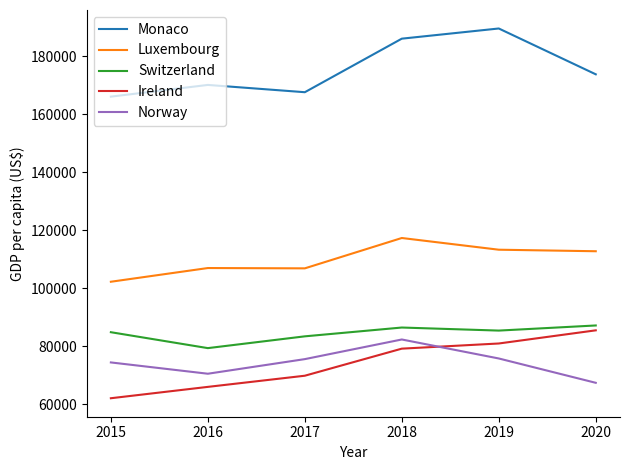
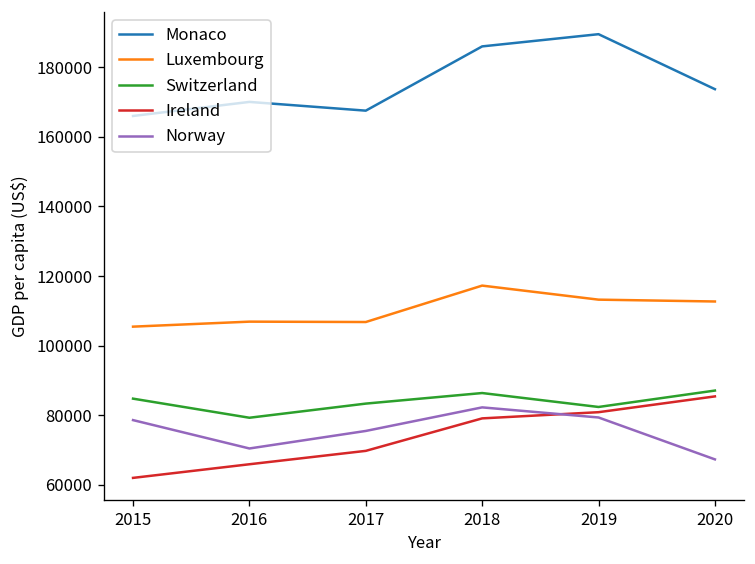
  {
    "Monaco": {
      "2017": 168000,
      "2018": 186000,
      "2019": 189000,
      "2020": 174000
    },
    "Luxembourg": {
-     "2015": 102000,
+     "2015": 105000,
      "2016": 107000,
      "2017": 107000,
      "2018": 117000,
      "2019": 113000,
      "2020": 113000
    },
    "Switzerland": {
      "2015": 85000,
      "2016": 79000,
      "2017": 83000,
      "2018": 86000,
-     "2019": 85000,
+     "2019": 82000,
      "2020": 87000
    },
    "Ireland": {
      "2015": 62000,
      "2016": 66000,
      "2017": 70000,
      "2018": 79000,
      "2019": 81000,
      "2020": 85000
    },
    "Norway": {
-     "2015": 74000,
+     "2015": 79000,
      "2016": 70000,
      "2017": 75000,
      "2018": 82000,
-     "2019": 76000,
+     "2019": 79000,
      "2020": 67000
    }
  }
